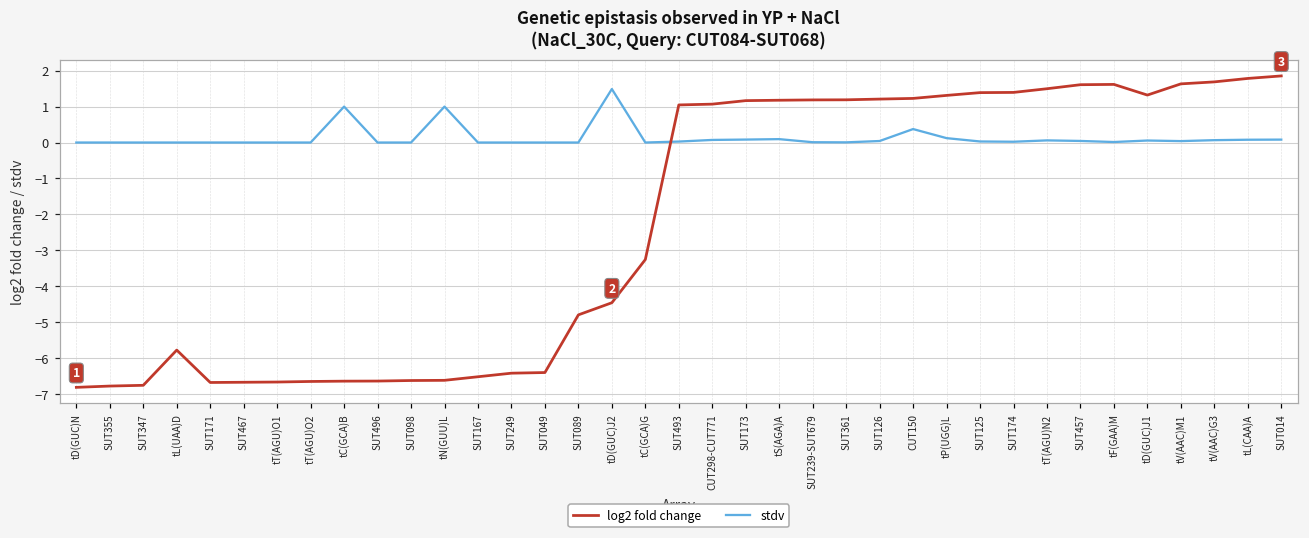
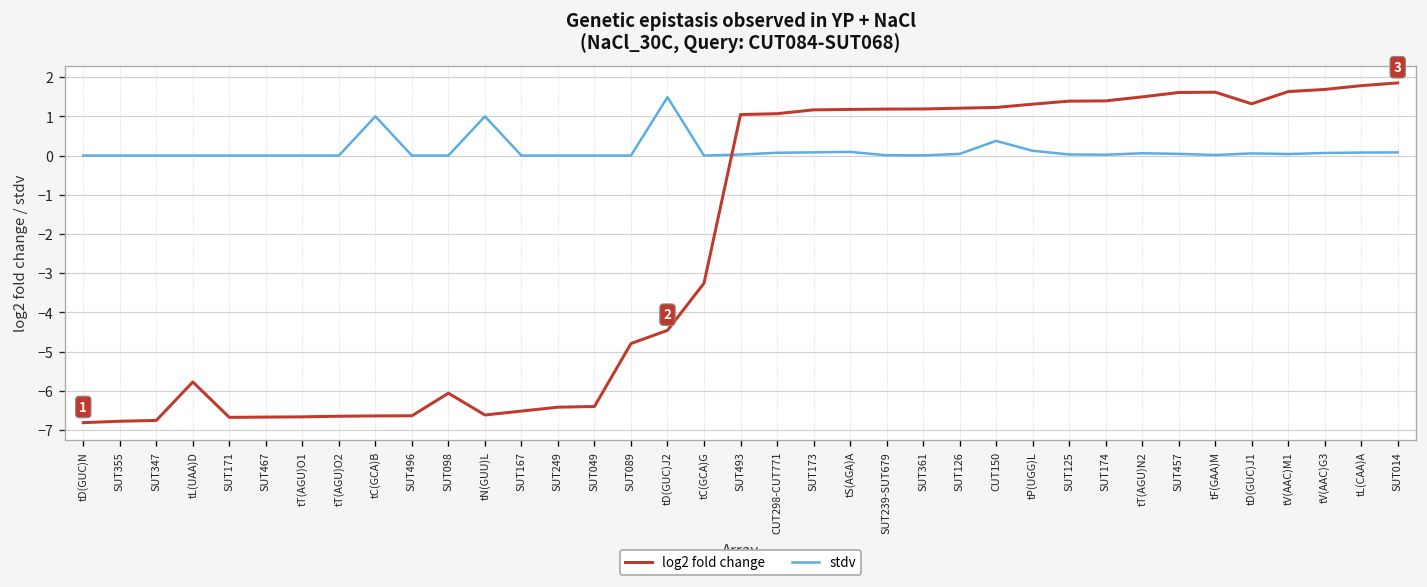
  {
    "log2 fold change": {
      "SUT355": -6.8,
      "SUT347": -6.8,
      "tL(UAA)D": -5.8,
      "SUT171": -6.7,
      "SUT467": -6.7,
      "tT(AGU)O1": -6.7,
      "tT(AGU)O2": -6.7,
      "tC(GCA)B": -6.6,
      "SUT496": -6.6,
-     "SUT098": -6.6,
+     "SUT098": -6.1,
      "tN(GUU)L": -6.6,
      "SUT167": -6.5,
      "SUT249": -6.4,
      "SUT049": -6.4,
      "SUT089": -4.8,
      "tC(GCA)G": -3.3,
      "SUT493": 1.0,
      "CUT298-CUT771": 1.1,
      "SUT173": 1.2,
      "tS(AGA)A": 1.2,
      "SUT239-SUT679": 1.2,
      "SUT361": 1.2,
      "SUT126": 1.2,
      "CUT150": 1.2,
      "tP(UGG)L": 1.3,
      "SUT125": 1.4,
      "SUT174": 1.4,
      "tT(AGU)N2": 1.5,
      "SUT457": 1.6,
      "tF(GAA)M": 1.6,
      "tD(GUC)J1": 1.3,
      "tV(AAC)M1": 1.6,
      "tV(AAC)G3": 1.7,
      "tL(CAA)A": 1.8
    },
    "stdv": {
      "tD(GUC)N": 0.0,
      "SUT355": 0.0,
      "SUT347": 0.0,
      "tL(UAA)D": 0.0,
      "SUT171": 0.0,
      "SUT467": 0.0,
      "tT(AGU)O1": 0.0,
      "tT(AGU)O2": 0.0,
      "tC(GCA)B": 1.0,
      "SUT496": 0.0,
      "SUT098": 0.0,
      "tN(GUU)L": 1.0,
      "SUT167": 0.0,
      "SUT249": 0.0,
      "SUT049": 0.0,
      "SUT089": 0.0,
      "tD(GUC)J2": 1.5,
      "tC(GCA)G": 0.0,
      "SUT493": 0.0,
      "CUT298-CUT771": 0.1,
      "SUT173": 0.1,
      "tS(AGA)A": 0.1,
      "SUT239-SUT679": 0.0,
      "SUT361": 0.0,
      "SUT126": 0.0,
      "CUT150": 0.4,
      "tP(UGG)L": 0.1,
      "SUT125": 0.0,
      "SUT174": 0.0,
      "tT(AGU)N2": 0.1,
      "SUT457": 0.0,
      "tF(GAA)M": 0.0,
      "tD(GUC)J1": 0.1,
      "tV(AAC)M1": 0.0,
      "tV(AAC)G3": 0.1,
      "tL(CAA)A": 0.1,
      "SUT014": 0.1
    }
  }
